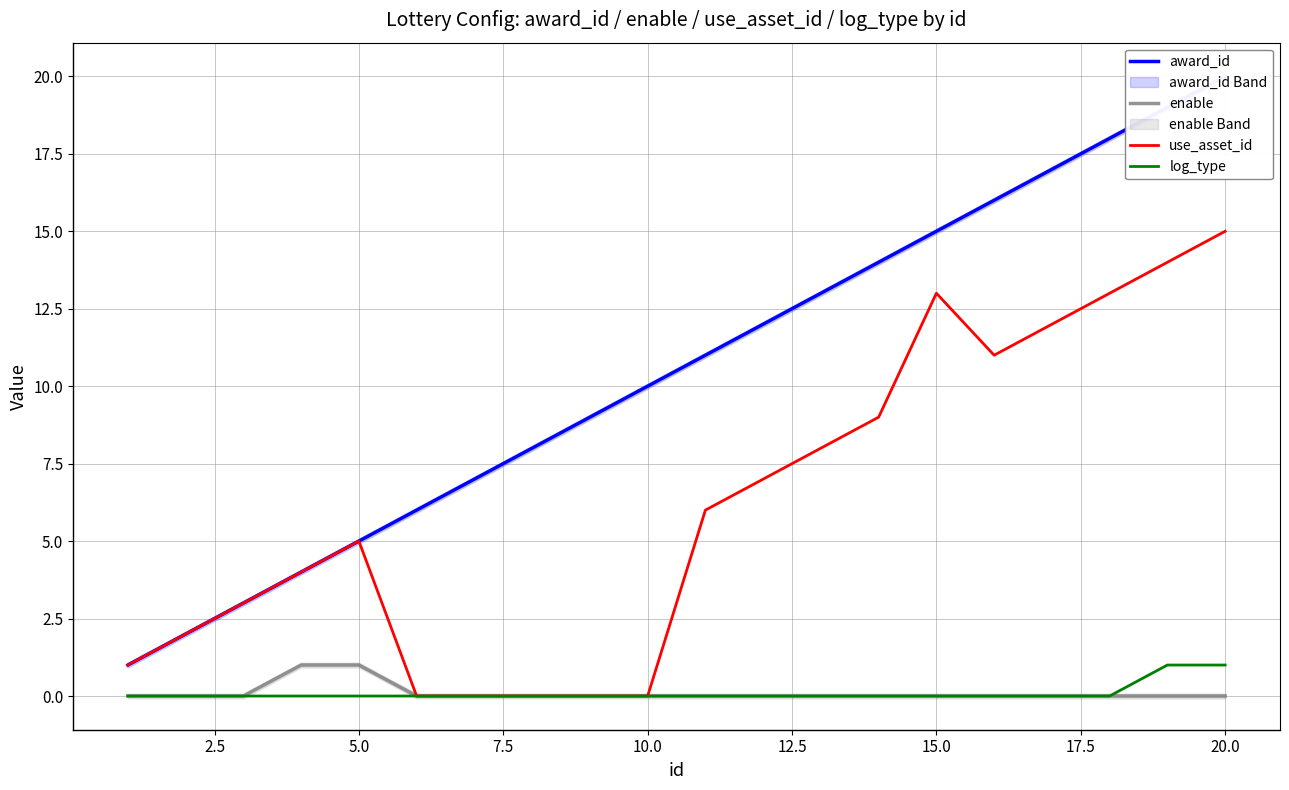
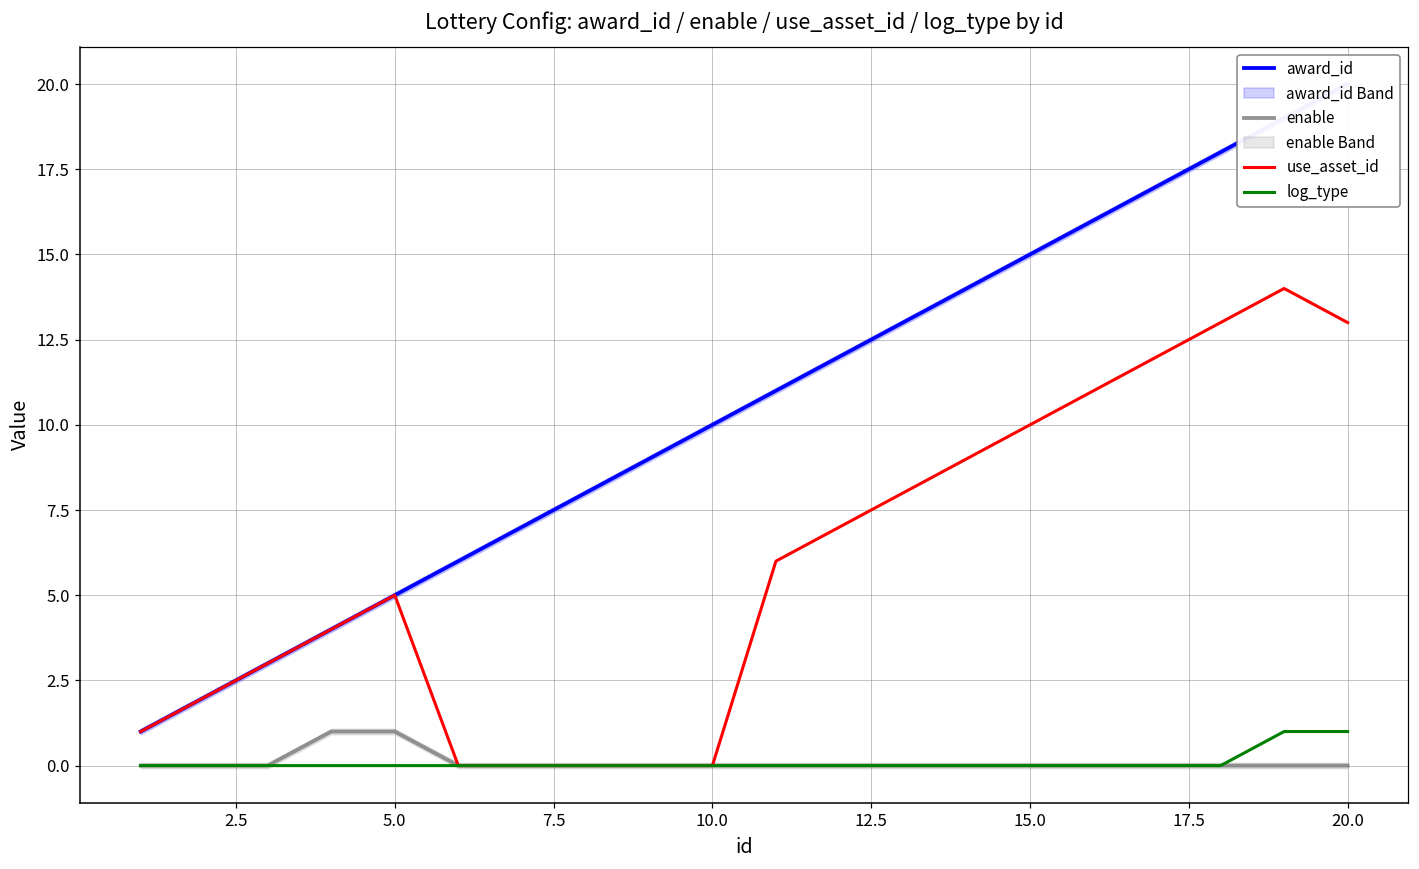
  {
    "use_asset_id": {
-     "15.0": 13,
-     "20.0": 15
+     "15.0": 10,
+     "20.0": 13
    },
    "log_type": {
      "5.0": 0,
      "20.0": 1
    }
  }
